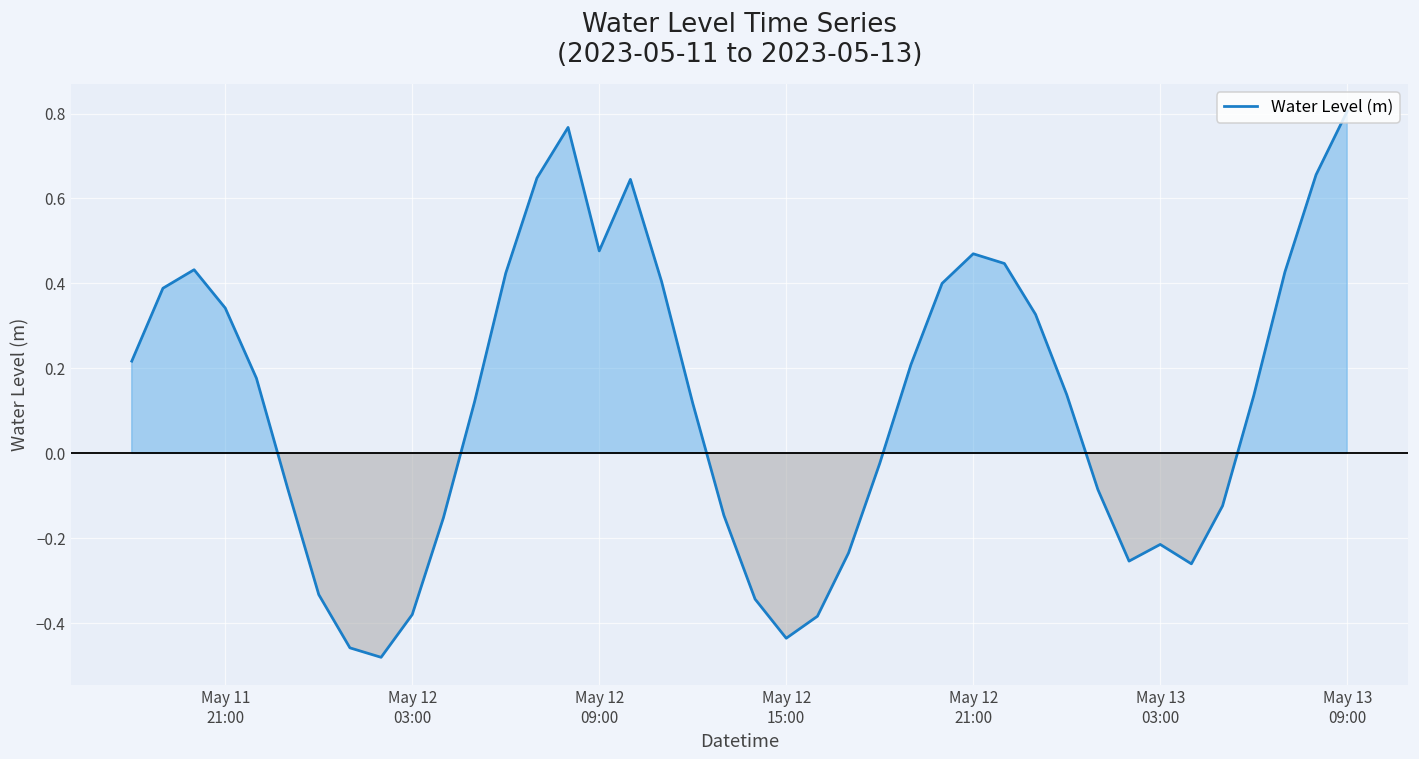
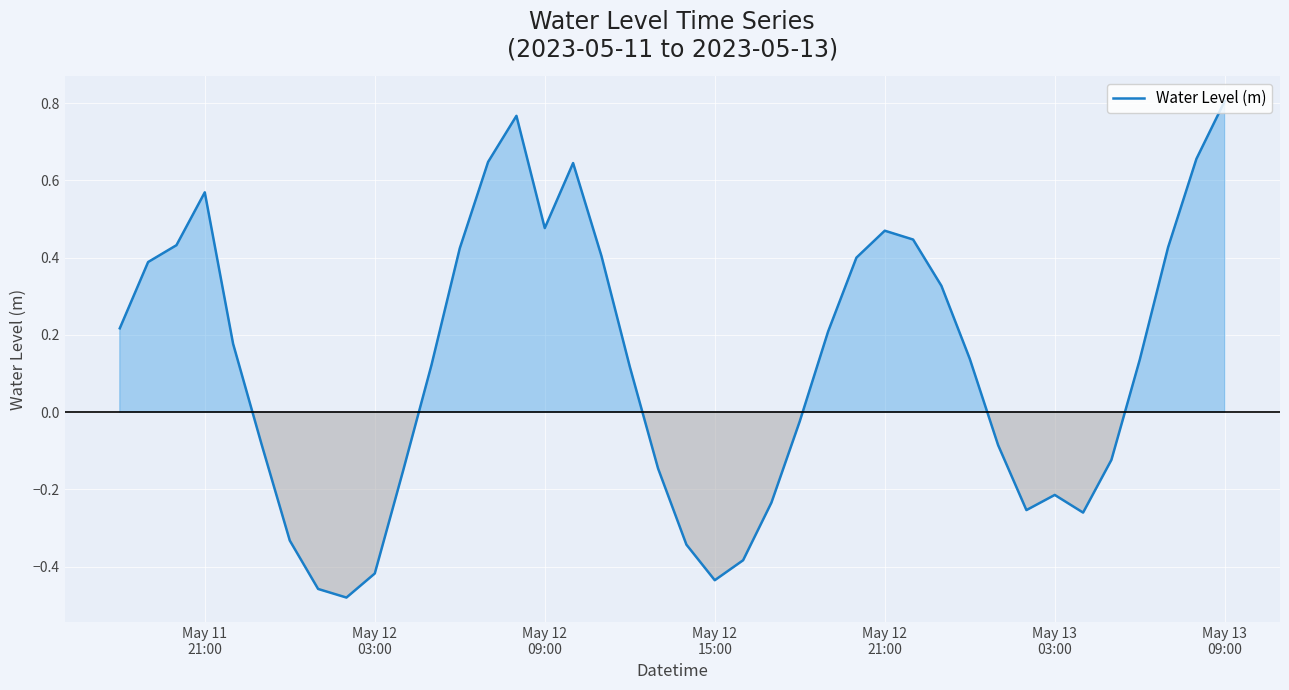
  {
-   "May 11 21:00": 0.34,
-   "May 12 03:00": -0.38,
+   "May 11 21:00": 0.57,
+   "May 12 03:00": -0.42,
    "May 12 09:00": 0.48,
    "May 12 15:00": -0.44,
    "May 12 21:00": 0.47,
    "May 13 03:00": -0.21
  }
